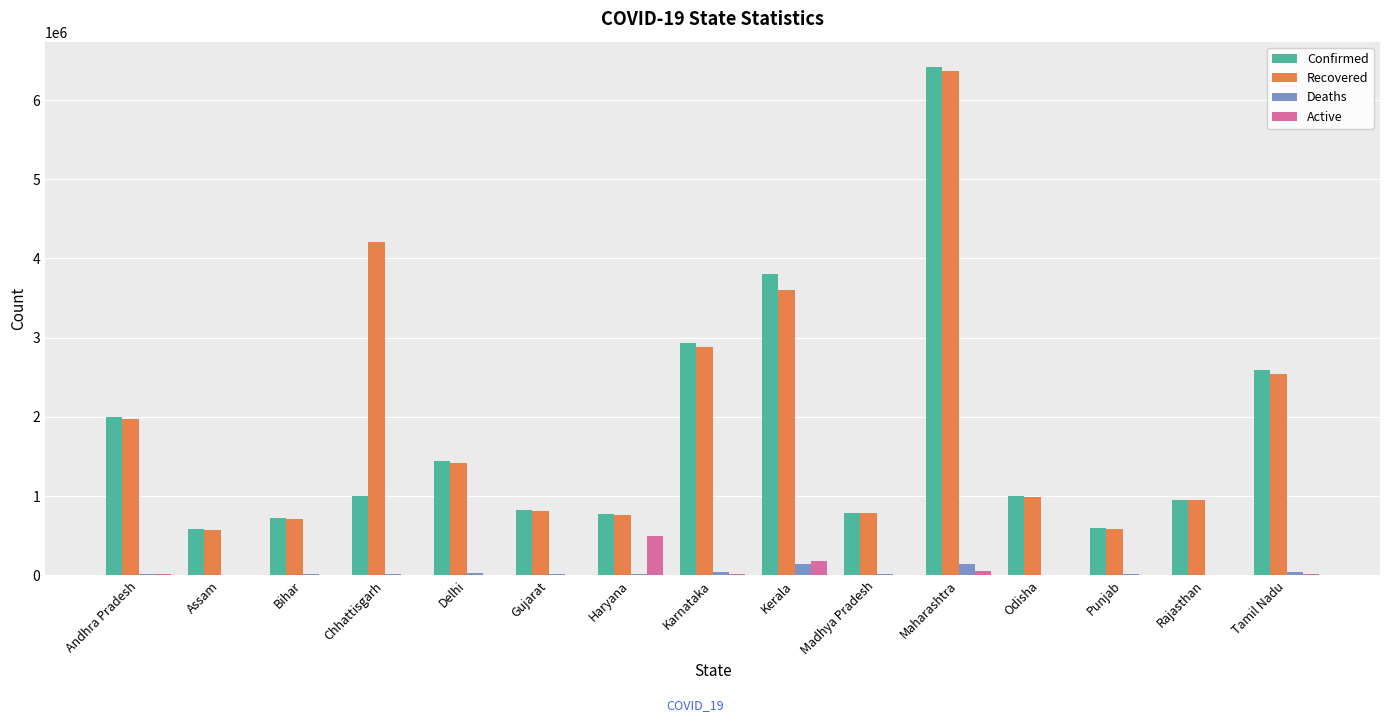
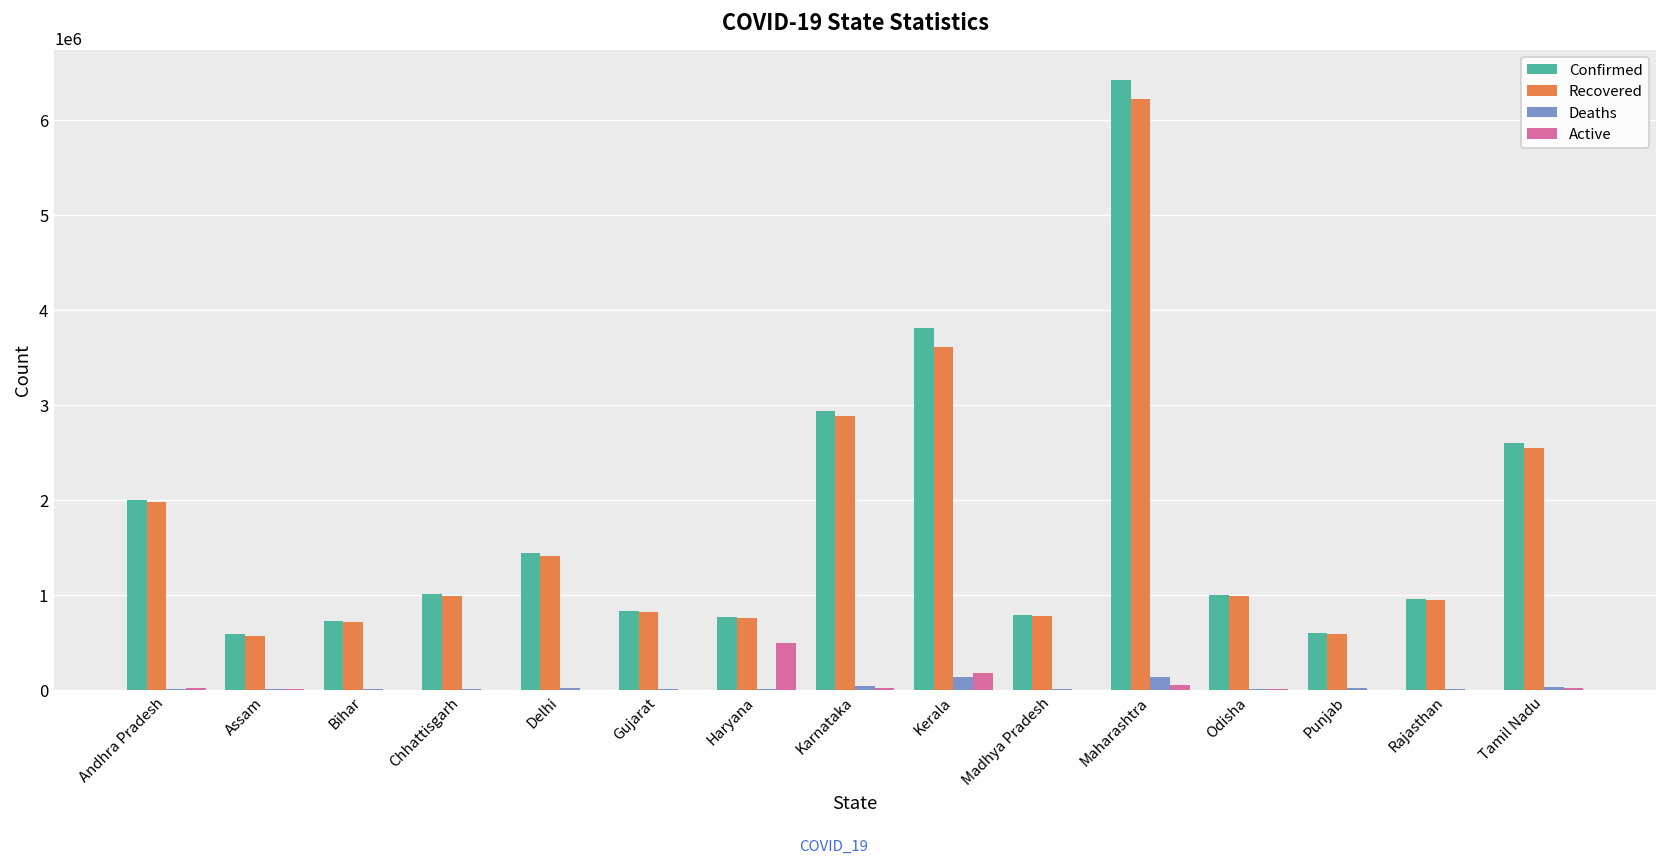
  {
    "Confirmed": {
      "Andhra Pradesh": 2000000,
      "Assam": 600000,
      "Bihar": 700000,
      "Chhattisgarh": 1000000,
      "Delhi": 1400000,
      "Gujarat": 800000,
      "Haryana": 800000,
      "Karnataka": 2900000,
      "Kerala": 3800000,
      "Madhya Pradesh": 800000,
      "Maharashtra": 6400000,
      "Odisha": 1000000,
      "Punjab": 600000,
      "Rajasthan": 1000000,
      "Tamil Nadu": 2600000
    },
    "Recovered": {
      "Andhra Pradesh": 2000000,
      "Assam": 600000,
      "Bihar": 700000,
-     "Chhattisgarh": 4200000,
+     "Chhattisgarh": 1000000,
      "Delhi": 1400000,
      "Gujarat": 800000,
      "Haryana": 800000,
      "Karnataka": 2900000,
      "Kerala": 3600000,
      "Madhya Pradesh": 800000,
-     "Maharashtra": 6400000,
+     "Maharashtra": 6200000,
      "Odisha": 1000000,
      "Punjab": 600000,
      "Rajasthan": 900000,
      "Tamil Nadu": 2500000
    },
    "Deaths": {
      "Karnataka": 0,
      "Kerala": 100000,
      "Maharashtra": 100000,
      "Tamil Nadu": 0
    },
    "Active": {
      "Haryana": 500000,
      "Kerala": 200000,
      "Maharashtra": 100000
    }
  }
